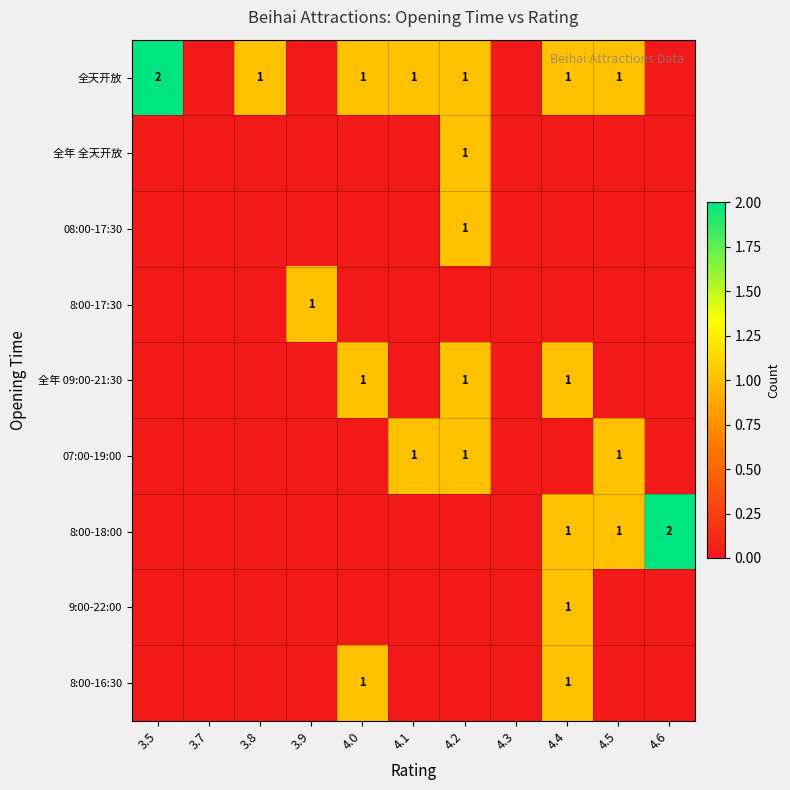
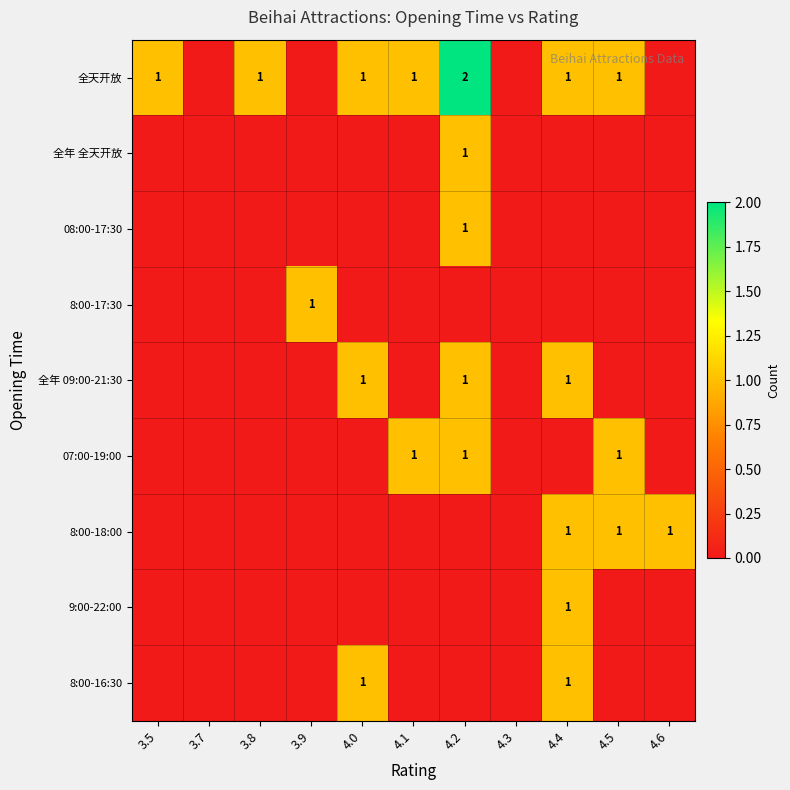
  {
    "全天开放": {
-     "3.5": 2,
+     "3.5": 1,
      "3.8": 1,
      "4.0": 1,
      "4.1": 1,
-     "4.2": 1,
+     "4.2": 2,
      "4.4": 1
    },
    "全年 全天开放": {
      "4.2": 1
    },
    "08:00-17:30": {
      "4.2": 1
    },
    "8:00-17:30": {
      "3.9": 1
    },
    "全年 09:00-21:30": {
      "4.0": 1,
      "4.2": 1,
      "4.4": 1
    },
    "07:00-19:00": {
      "4.1": 1,
      "4.2": 1,
      "4.5": 1
    },
    "8:00-18:00": {
      "4.4": 1,
      "4.5": 1,
-     "4.6": 2
+     "4.6": 1
    },
    "9:00-22:00": {
      "4.4": 1
    },
    "8:00-16:30": {
      "4.0": 1,
      "4.4": 1
    }
  }
